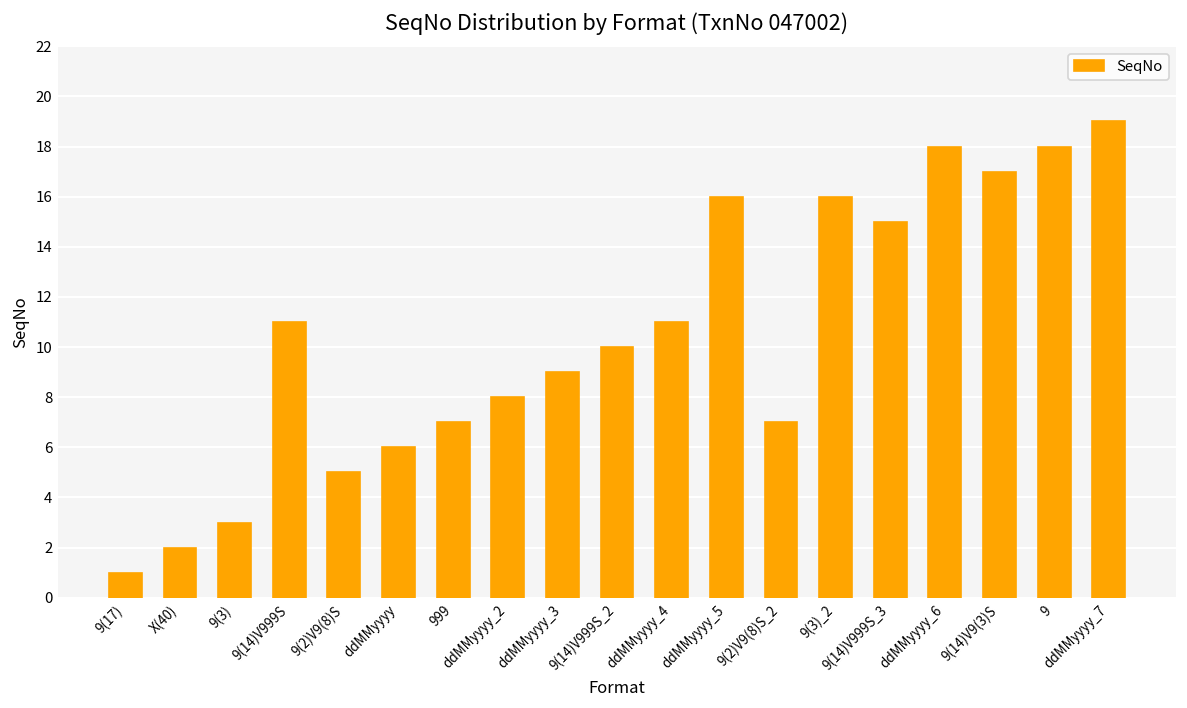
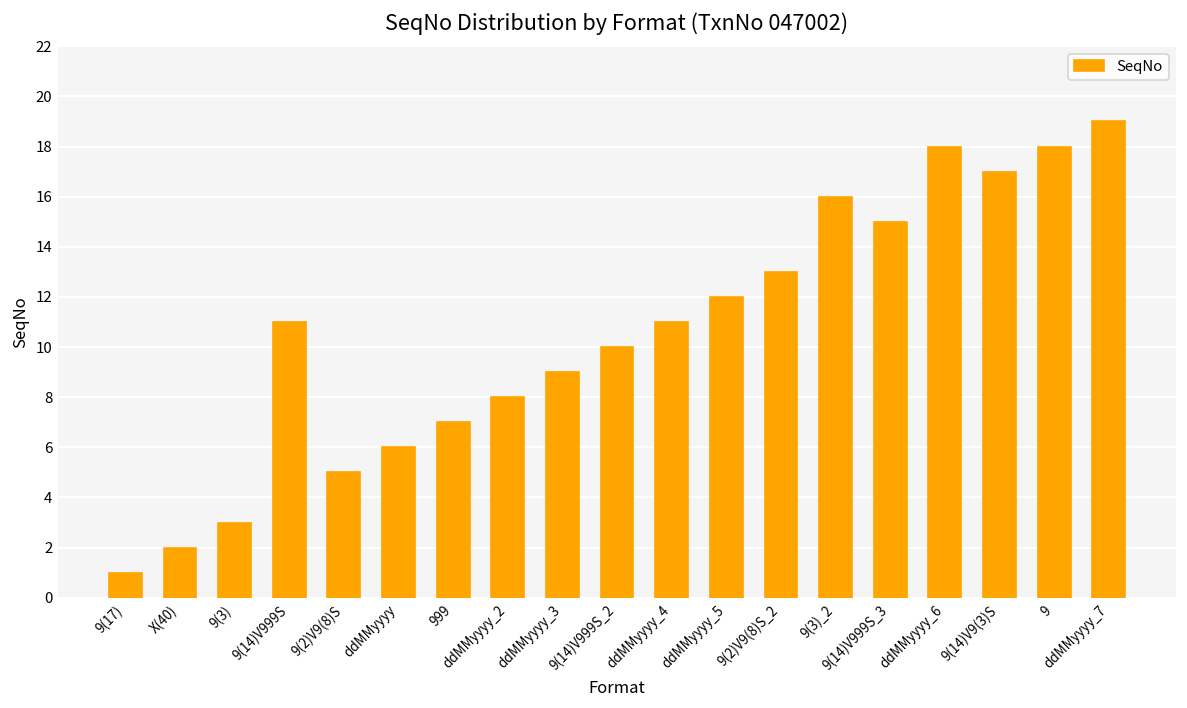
  {
    "9(17)": 1,
    "X(40)": 2,
    "9(3)": 3,
    "9(14)V999S": 11,
    "9(2)V9(8)S": 5,
    "ddMMyyyy": 6,
    "999": 7,
    "ddMMyyyy_2": 8,
    "ddMMyyyy_3": 9,
    "9(14)V999S_2": 10,
    "ddMMyyyy_4": 11,
-   "ddMMyyyy_5": 16,
-   "9(2)V9(8)S_2": 7,
+   "ddMMyyyy_5": 12,
+   "9(2)V9(8)S_2": 13,
    "9(3)_2": 16,
    "9(14)V999S_3": 15,
    "ddMMyyyy_6": 18,
    "9(14)V9(3)S": 17,
    "9": 18,
    "ddMMyyyy_7": 19
  }
